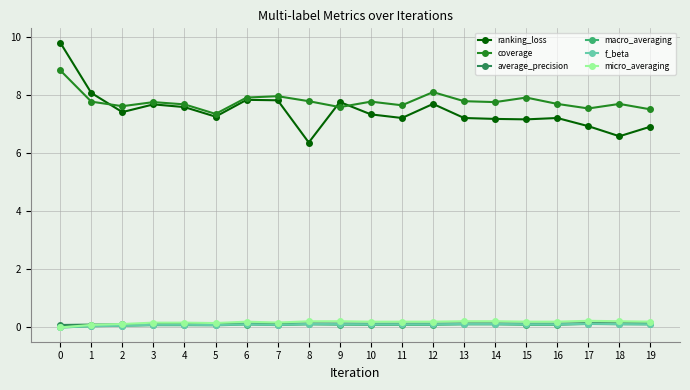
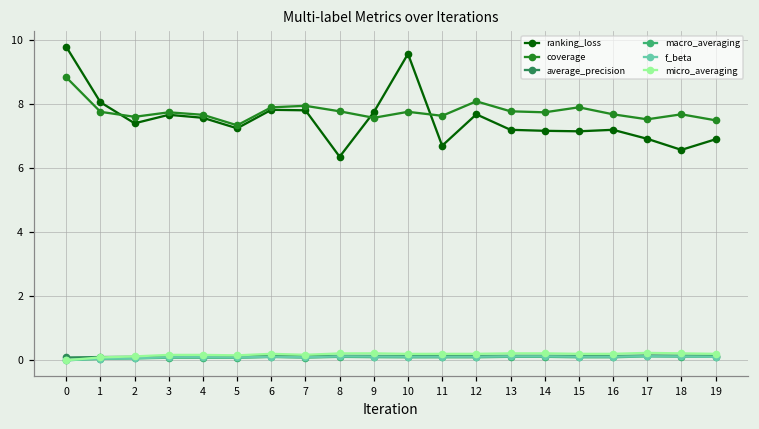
  {
    "ranking_loss": {
      "0": 9.8,
      "1": 8.1,
      "2": 7.4,
      "4": 7.6,
      "5": 7.3,
      "7": 7.8,
      "8": 6.4,
      "9": 7.8,
-     "10": 7.3,
-     "11": 7.2,
+     "10": 9.6,
+     "11": 6.7,
      "12": 7.7,
      "13": 7.2,
      "14": 7.2,
      "15": 7.2,
      "16": 7.2,
      "17": 6.9,
      "18": 6.6,
      "19": 6.9
    }
  }
